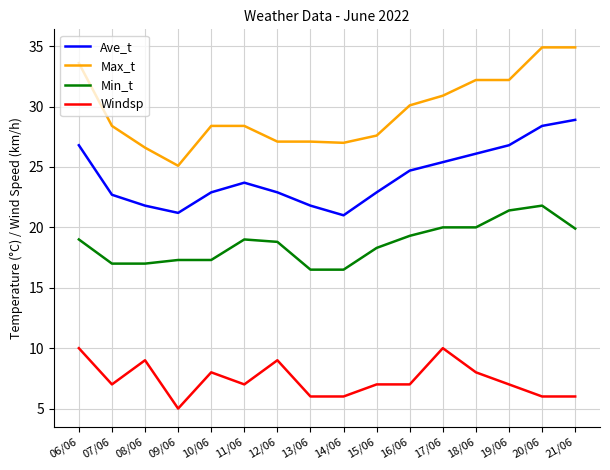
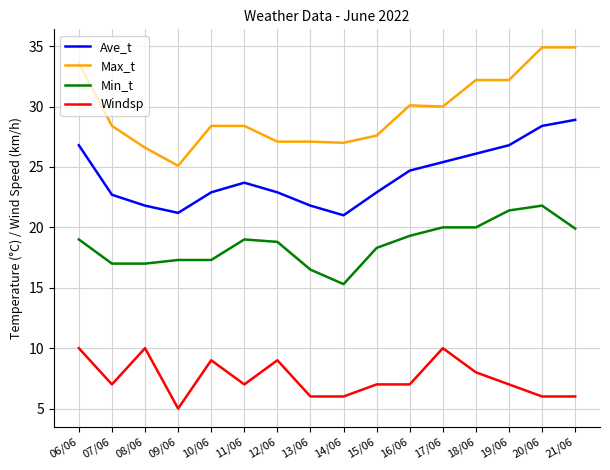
  {
    "Ave_t": {
      "06/06": 26.8,
      "07/06": 22.7,
      "08/06": 21.8,
      "09/06": 21.2,
      "10/06": 22.9,
      "11/06": 23.7,
      "12/06": 22.9,
      "13/06": 21.8,
      "14/06": 21.0,
      "15/06": 22.9,
      "16/06": 24.7,
      "17/06": 25.4,
      "18/06": 26.1,
      "19/06": 26.8,
      "20/06": 28.4,
      "21/06": 28.9
    },
    "Max_t": {
      "07/06": 28.4,
      "08/06": 26.6,
      "09/06": 25.1,
      "10/06": 28.4,
      "11/06": 28.4,
      "12/06": 27.1,
      "13/06": 27.1,
      "14/06": 27.0,
      "15/06": 27.6,
      "16/06": 30.1,
-     "17/06": 30.9,
+     "17/06": 30.0,
      "18/06": 32.2,
      "19/06": 32.2,
      "20/06": 34.9,
      "21/06": 34.9
    },
    "Min_t": {
      "06/06": 19.0,
      "07/06": 17.0,
      "08/06": 17.0,
      "09/06": 17.3,
      "10/06": 17.3,
      "11/06": 19.0,
      "12/06": 18.8,
      "13/06": 16.5,
-     "14/06": 16.5,
+     "14/06": 15.3,
      "15/06": 18.3,
      "16/06": 19.3,
      "17/06": 20.0,
      "18/06": 20.0,
      "19/06": 21.4,
      "20/06": 21.8,
      "21/06": 19.9
    },
    "Windsp": {
      "06/06": 10,
      "07/06": 7,
-     "08/06": 9,
+     "08/06": 10,
      "09/06": 5,
-     "10/06": 8,
+     "10/06": 9,
      "11/06": 7,
      "12/06": 9,
      "13/06": 6,
      "14/06": 6,
      "15/06": 7,
      "16/06": 7,
      "17/06": 10,
      "18/06": 8,
      "19/06": 7,
      "20/06": 6,
      "21/06": 6
    }
  }
